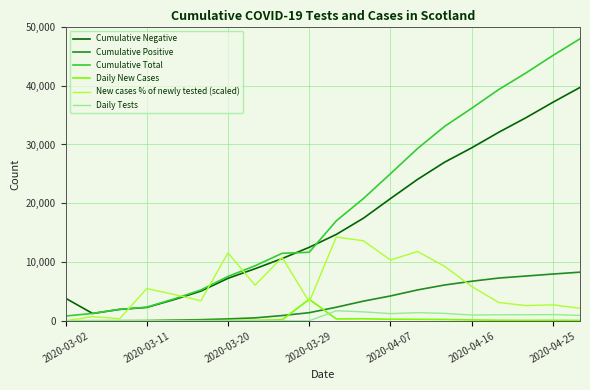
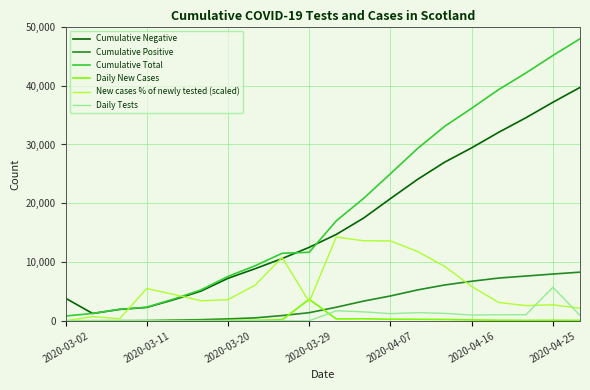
  {
    "Cumulative Negative": {
      "2020-03-02": "4,000",
      "2020-03-29": "13,000",
      "2020-04-07": "21,000",
      "2020-04-16": "29,000",
      "2020-04-25": "37,000"
    },
    "Cumulative Positive": {
      "2020-03-29": "1,000",
      "2020-04-07": "4,000",
      "2020-04-16": "7,000",
      "2020-04-25": "8,000"
    },
    "Cumulative Total": {
      "2020-03-02": "1,000",
      "2020-03-29": "12,000",
      "2020-04-07": "25,000",
      "2020-04-16": "36,000",
      "2020-04-25": "45,000"
    },
    "Daily New Cases": {
      "2020-04-07": "0",
      "2020-04-16": "0",
      "2020-04-25": "0"
    },
    "New cases % of newly tested (scaled)": {
      "2020-03-11": "5,000",
-     "2020-03-20": "12,000",
-     "2020-04-07": "10,000",
+     "2020-03-20": "4,000",
+     "2020-04-07": "14,000",
      "2020-04-16": "6,000",
      "2020-04-25": "3,000"
    },
    "Daily Tests": {
      "2020-03-29": "0",
      "2020-04-07": "1,000",
      "2020-04-16": "1,000",
-     "2020-04-25": "1,000"
+     "2020-04-25": "6,000"
    }
  }
